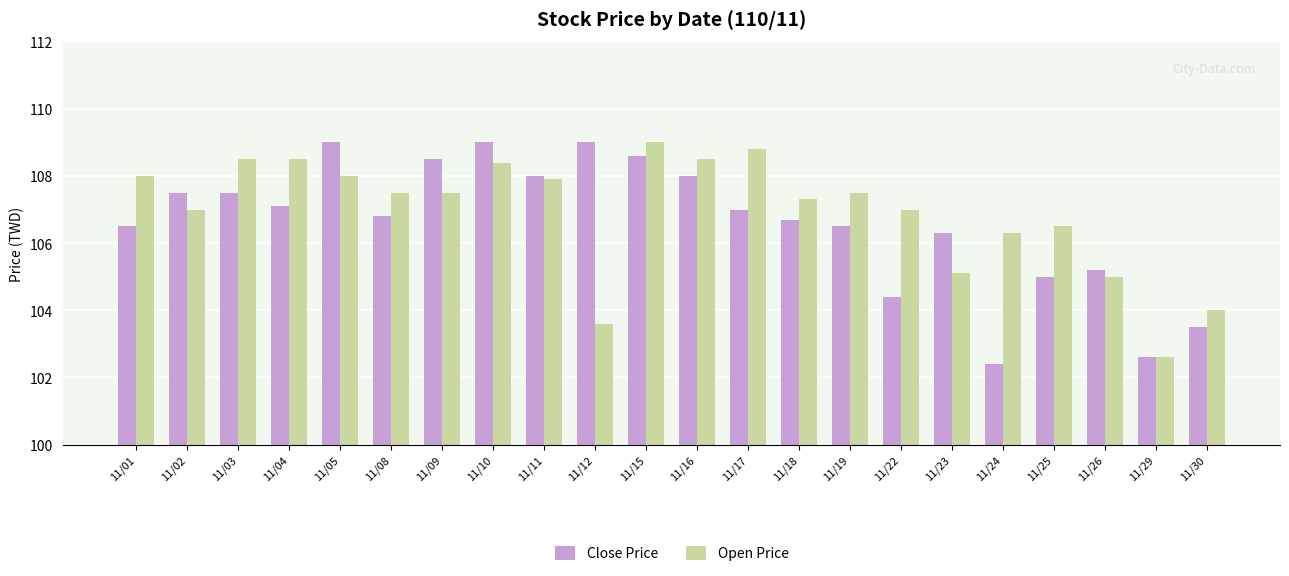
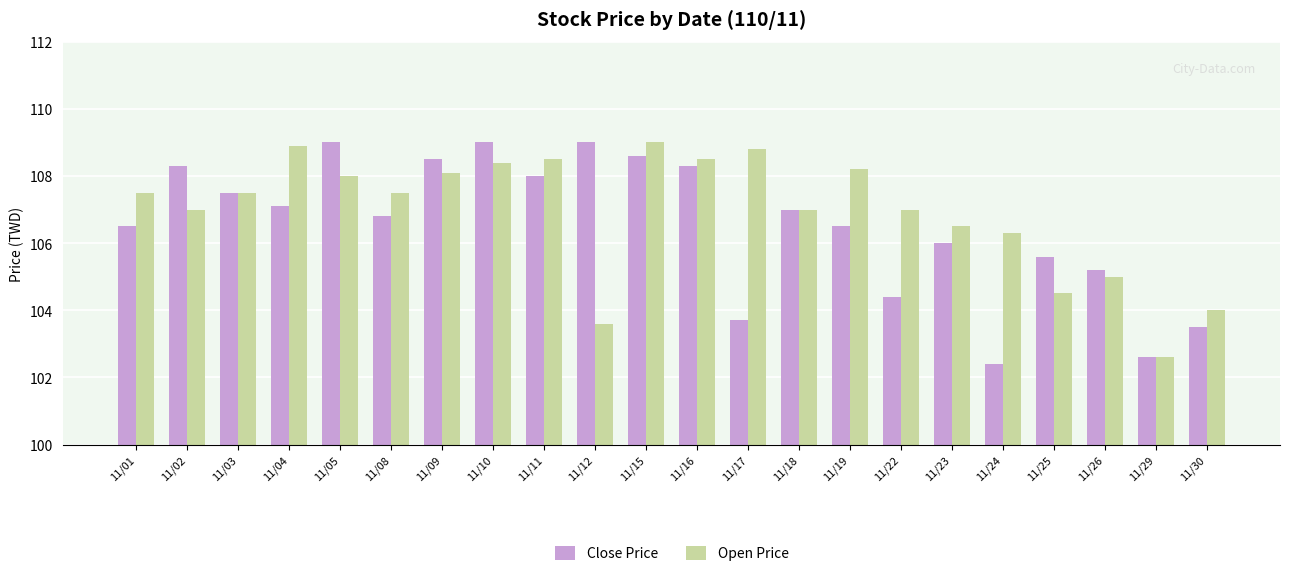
  {
    "Close Price": {
      "11/01": 106.5,
-     "11/02": 107.5,
+     "11/02": 108.3,
      "11/03": 107.5,
      "11/04": 107.1,
      "11/05": 109.0,
      "11/08": 106.8,
      "11/09": 108.5,
      "11/10": 109.0,
      "11/11": 108.0,
      "11/12": 109.0,
      "11/15": 108.6,
-     "11/16": 108.0,
-     "11/17": 107.0,
-     "11/18": 106.7,
+     "11/16": 108.3,
+     "11/17": 103.7,
+     "11/18": 107.0,
      "11/19": 106.5,
      "11/22": 104.4,
-     "11/23": 106.3,
+     "11/23": 106.0,
      "11/24": 102.4,
-     "11/25": 105.0,
+     "11/25": 105.6,
      "11/26": 105.2,
      "11/29": 102.6,
      "11/30": 103.5
    },
    "Open Price": {
-     "11/01": 108.0,
+     "11/01": 107.5,
      "11/02": 107.0,
-     "11/03": 108.5,
-     "11/04": 108.5,
+     "11/03": 107.5,
+     "11/04": 108.9,
      "11/05": 108.0,
      "11/08": 107.5,
-     "11/09": 107.5,
+     "11/09": 108.1,
      "11/10": 108.4,
-     "11/11": 107.9,
+     "11/11": 108.5,
      "11/12": 103.6,
      "11/15": 109.0,
      "11/16": 108.5,
      "11/17": 108.8,
-     "11/18": 107.3,
-     "11/19": 107.5,
+     "11/18": 107.0,
+     "11/19": 108.2,
      "11/22": 107.0,
-     "11/23": 105.1,
+     "11/23": 106.5,
      "11/24": 106.3,
-     "11/25": 106.5,
+     "11/25": 104.5,
      "11/26": 105.0,
      "11/29": 102.6,
      "11/30": 104.0
    }
  }
